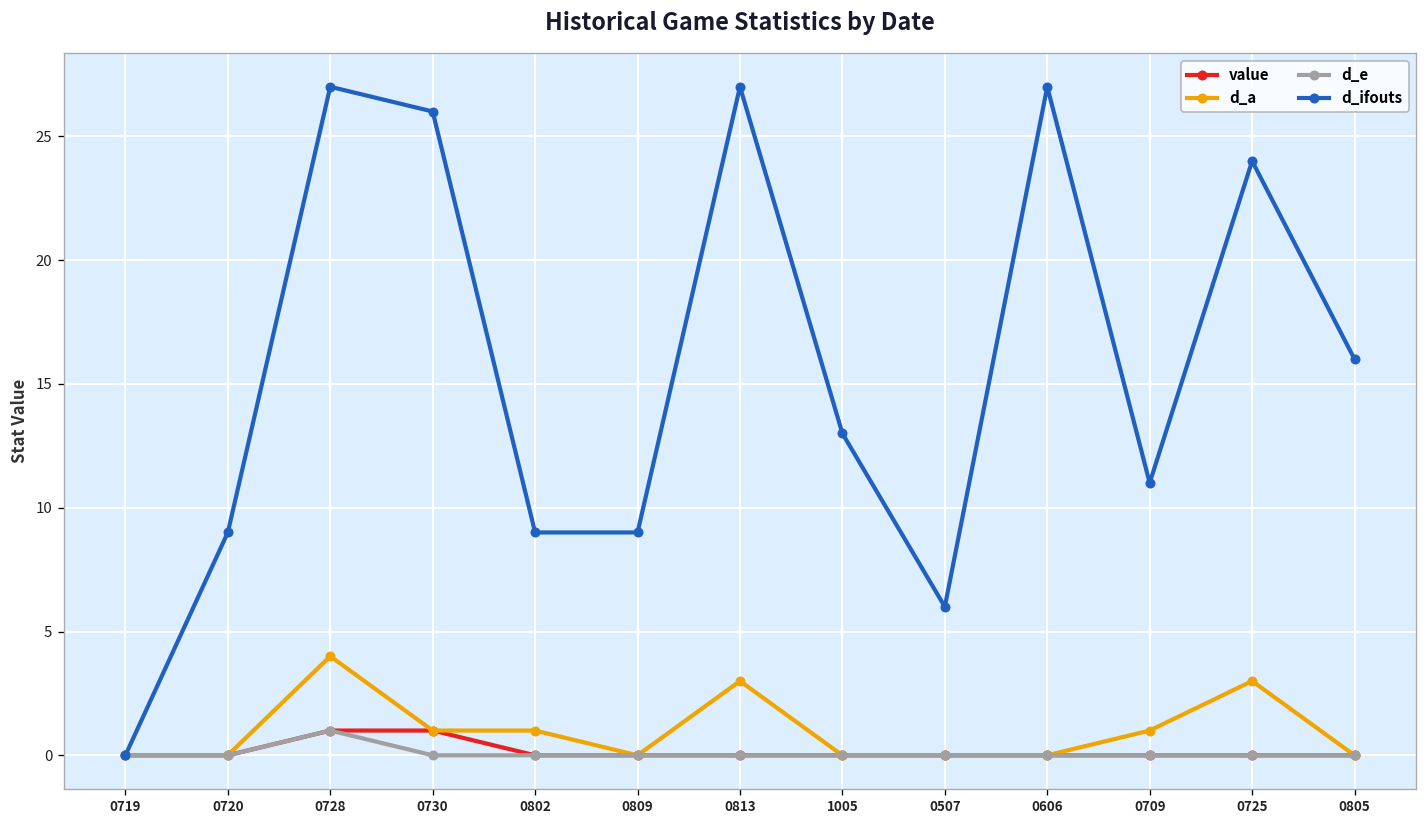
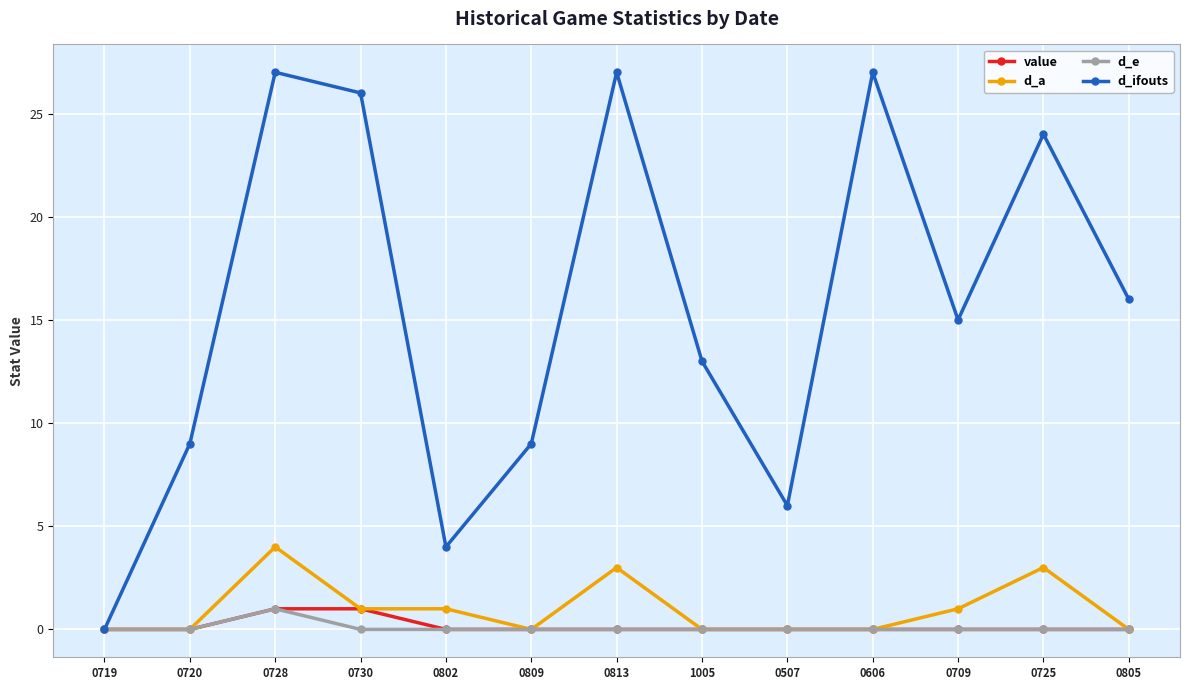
  {
    "d_a": {
      "0728": 4,
      "0802": 1,
      "0813": 3,
      "0709": 1,
      "0725": 3
    },
    "d_e": {
      "0730": 0
    },
    "d_ifouts": {
      "0720": 9,
      "0728": 27,
      "0730": 26,
-     "0802": 9,
+     "0802": 4,
      "0809": 9,
      "0813": 27,
      "1005": 13,
      "0507": 6,
      "0606": 27,
-     "0709": 11,
+     "0709": 15,
      "0725": 24,
      "0805": 16
    }
  }
